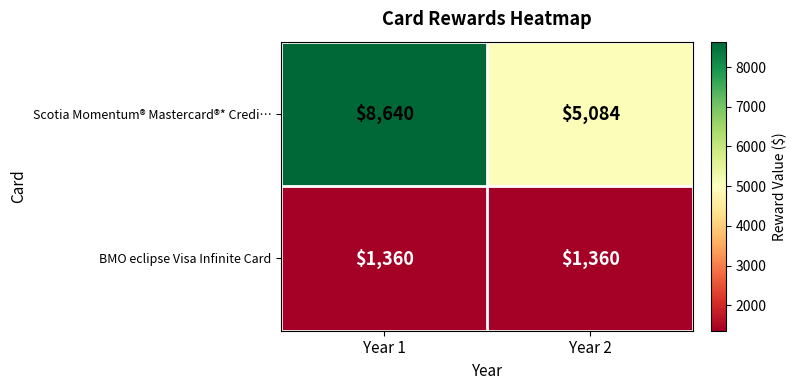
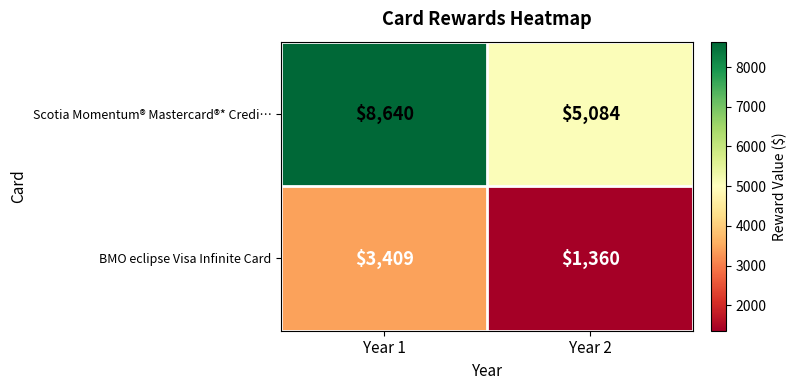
  {
    "Scotia Momentum® Mastercard®* Credi…": {
      "Year 1": "$8,640",
      "Year 2": "$5,084"
    },
    "BMO eclipse Visa Infinite Card": {
-     "Year 1": "$1,360",
+     "Year 1": "$3,409",
      "Year 2": "$1,360"
    }
  }
